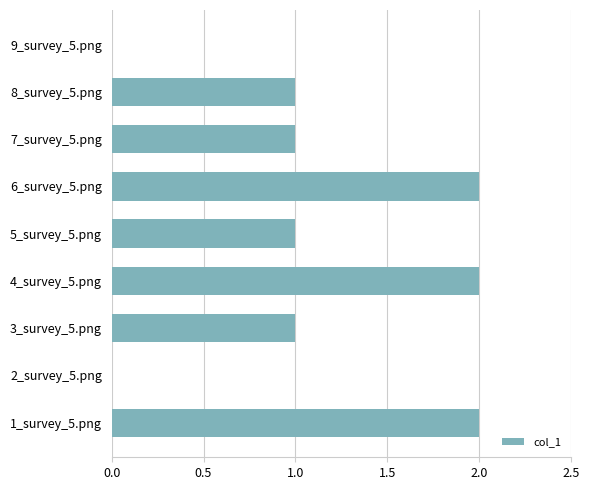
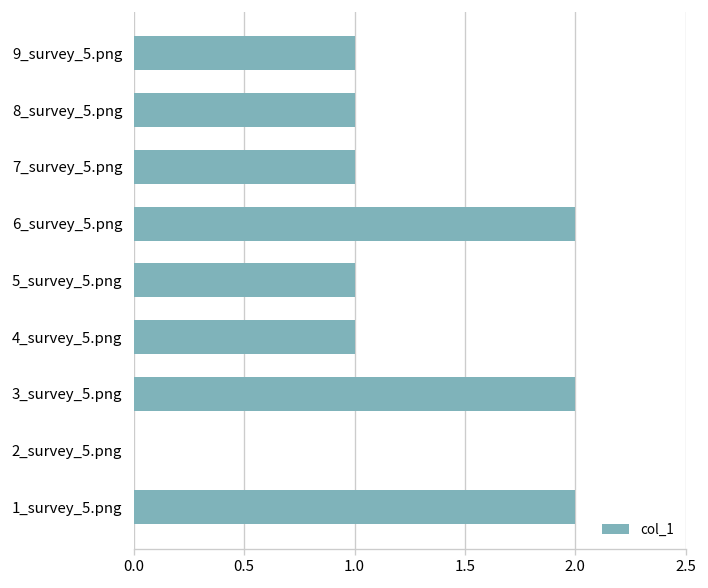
  {
-   "9_survey_5.png": 0,
+   "9_survey_5.png": 1,
    "8_survey_5.png": 1,
    "7_survey_5.png": 1,
    "6_survey_5.png": 2,
    "5_survey_5.png": 1,
-   "4_survey_5.png": 2,
-   "3_survey_5.png": 1,
+   "4_survey_5.png": 1,
+   "3_survey_5.png": 2,
    "2_survey_5.png": 0,
    "1_survey_5.png": 2
  }
